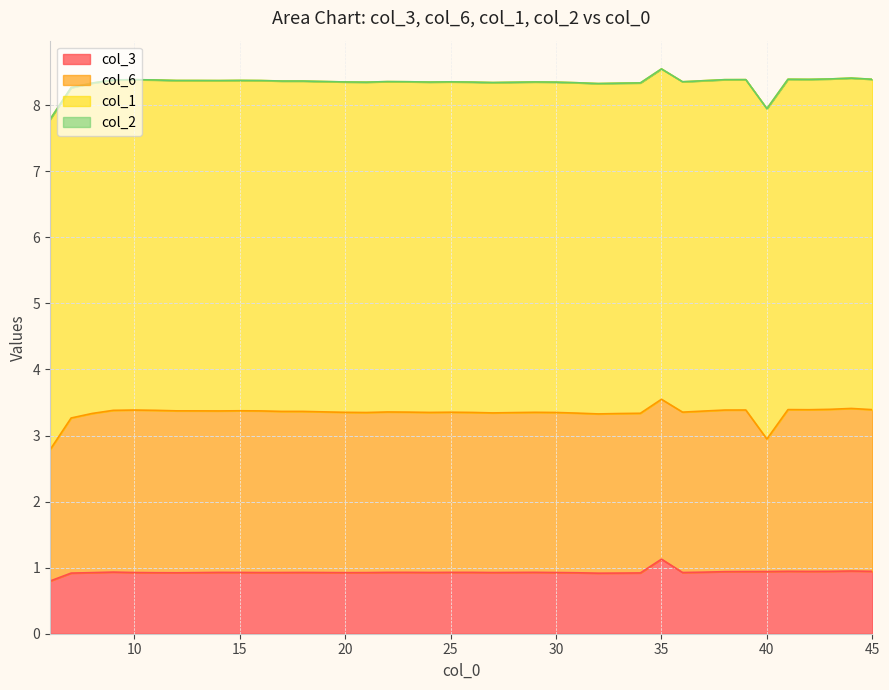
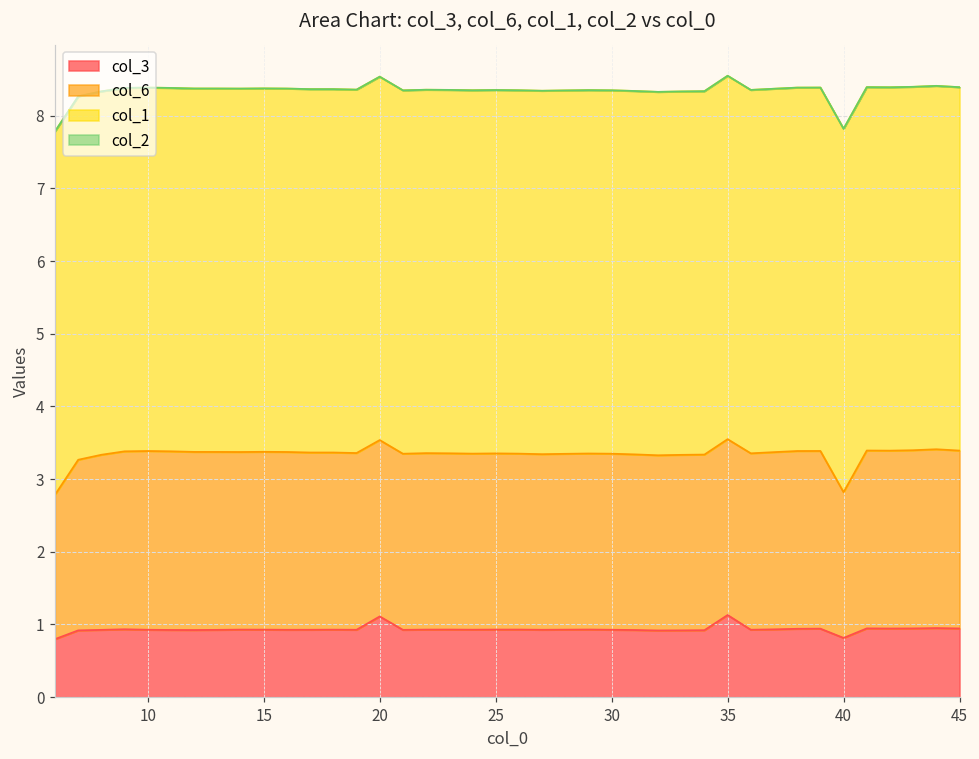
  {
    "col_3": {
      "10": 0.9,
      "15": 0.9,
-     "20": 0.9,
+     "20": 1.1,
      "25": 0.9,
      "30": 0.9,
      "35": 1.1,
-     "40": 0.9,
+     "40": 0.8,
      "45": 0.9
    },
    "col_6": {
      "10": 2.5,
      "15": 2.4,
      "20": 2.4,
      "25": 2.4,
      "30": 2.4,
      "35": 2.4,
      "40": 2.0,
      "45": 2.4
    }
  }
